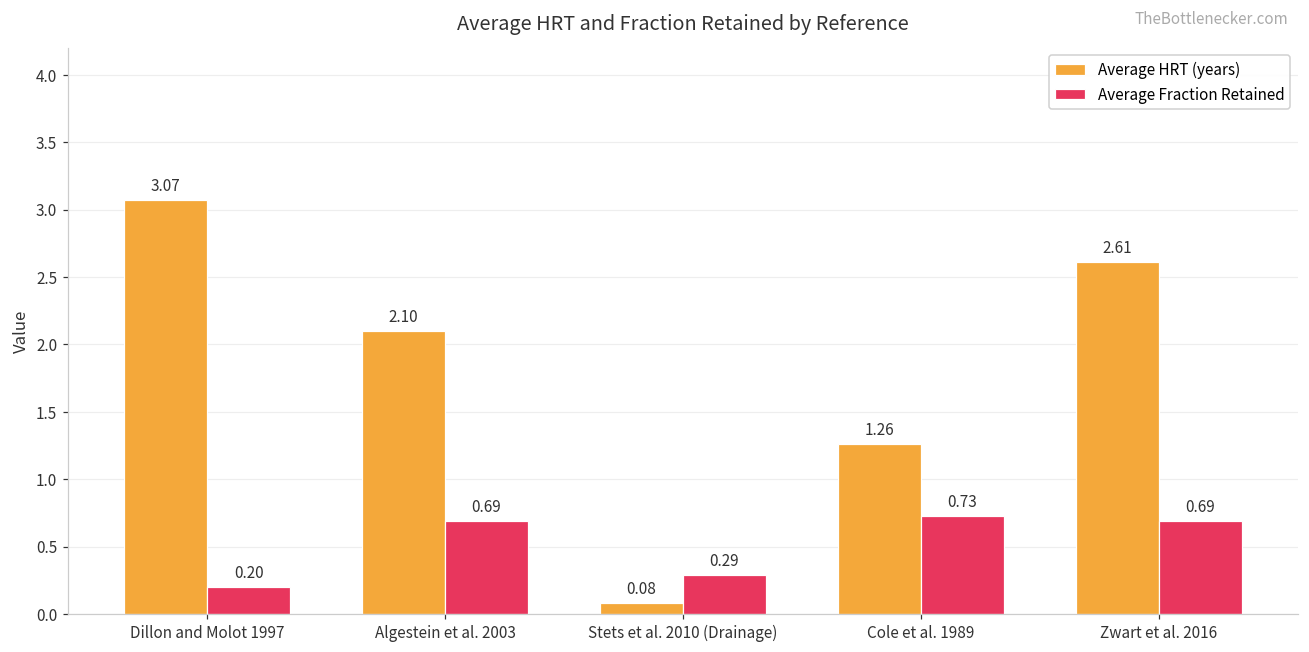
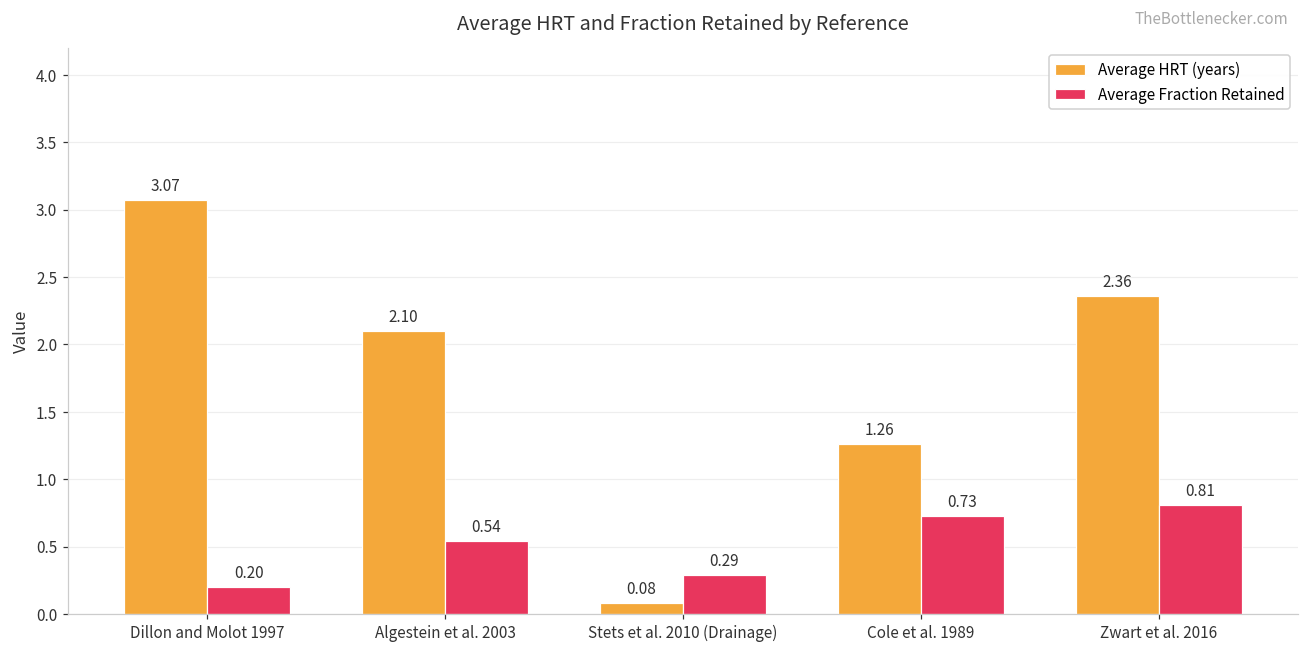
  {
    "Average HRT (years)": {
      "Dillon and Molot 1997": 3.07,
      "Algestein et al. 2003": 2.10,
      "Stets et al. 2010 (Drainage)": 0.08,
      "Cole et al. 1989": 1.26,
-     "Zwart et al. 2016": 2.61
+     "Zwart et al. 2016": 2.36
    },
    "Average Fraction Retained": {
      "Dillon and Molot 1997": 0.20,
-     "Algestein et al. 2003": 0.69,
+     "Algestein et al. 2003": 0.54,
      "Stets et al. 2010 (Drainage)": 0.29,
      "Cole et al. 1989": 0.73,
-     "Zwart et al. 2016": 0.69
+     "Zwart et al. 2016": 0.81
    }
  }
